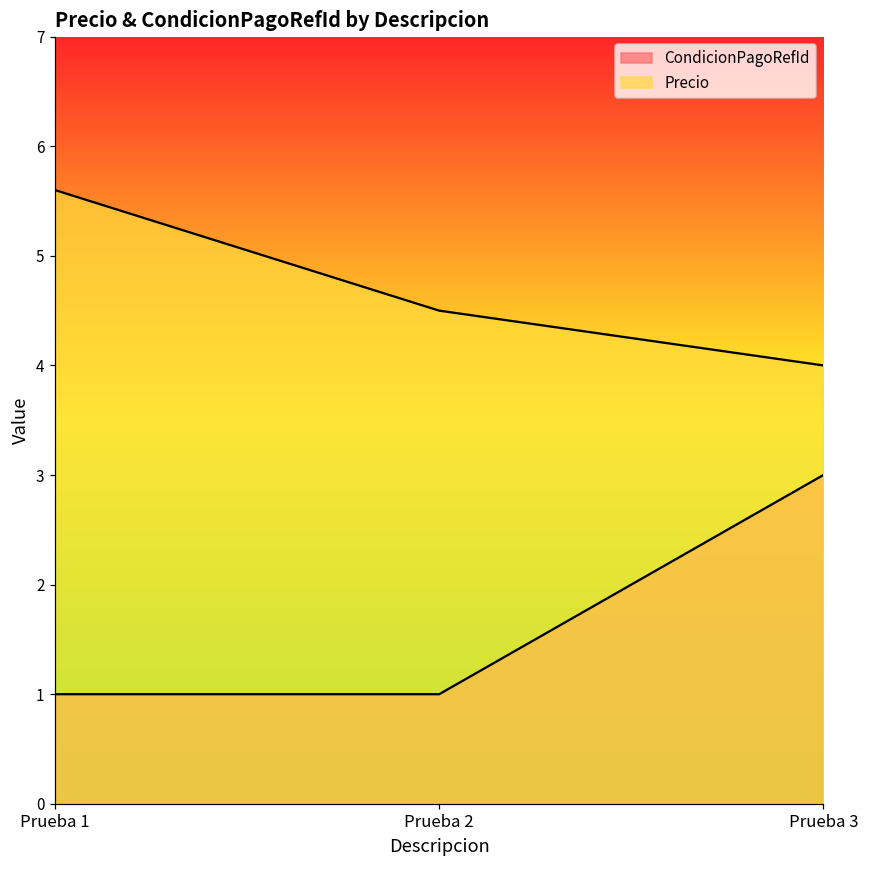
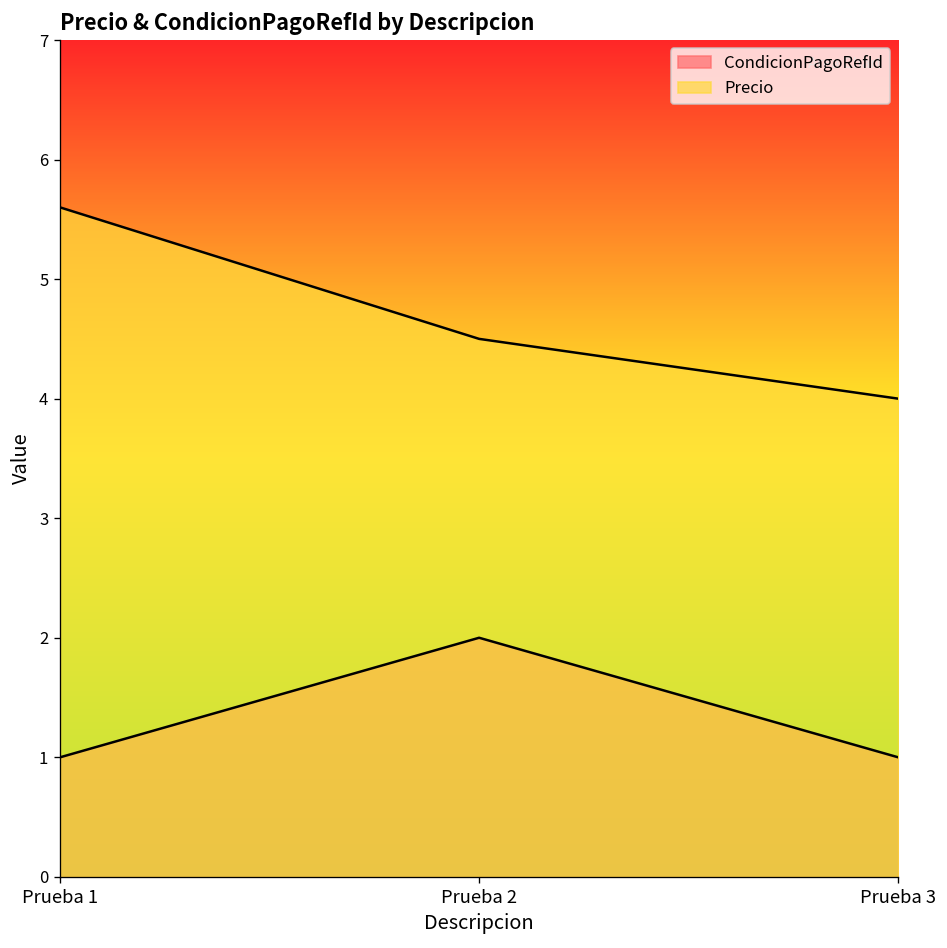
  {
    "CondicionPagoRefId": {
      "Prueba 1": 1,
-     "Prueba 2": 1,
-     "Prueba 3": 3
+     "Prueba 2": 2,
+     "Prueba 3": 1
    },
    "Precio": {
      "Prueba 1": 5.6,
      "Prueba 2": 4.5,
      "Prueba 3": 4
    }
  }
